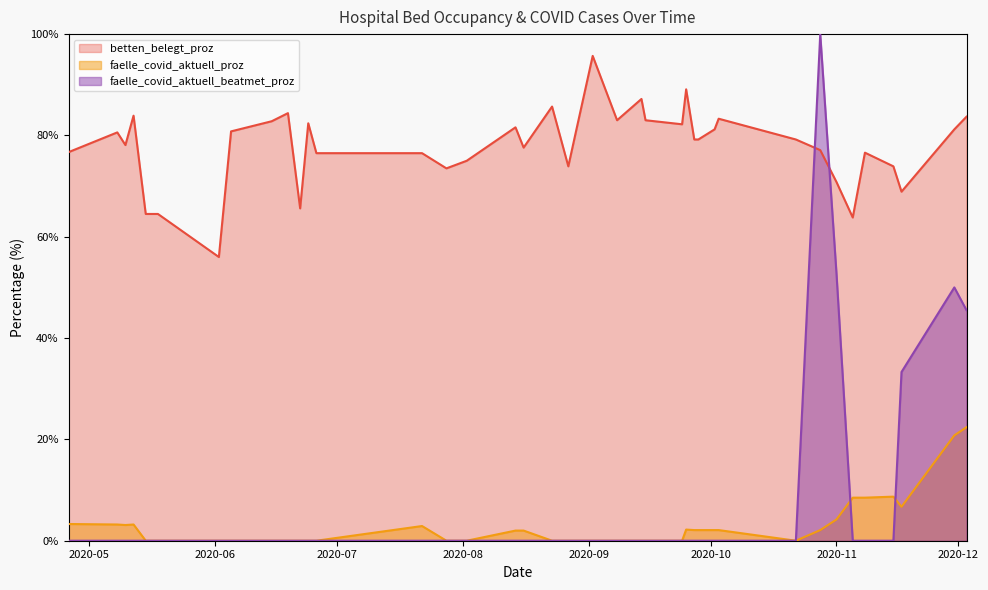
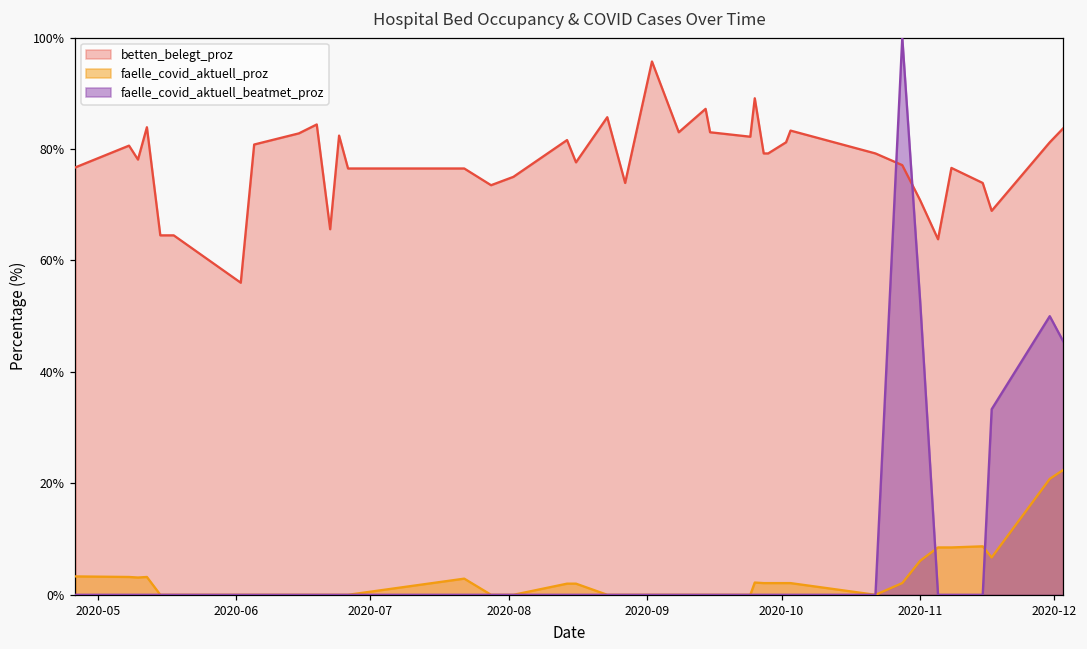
  {
    "betten_belegt_proz": {
      "2020-11": "71%"
    },
    "faelle_covid_aktuell_proz": {
-     "2020-11": "4%"
+     "2020-11": "6%"
    },
    "faelle_covid_aktuell_beatmet_proz": {
      "2020-11": "53%"
    }
  }
